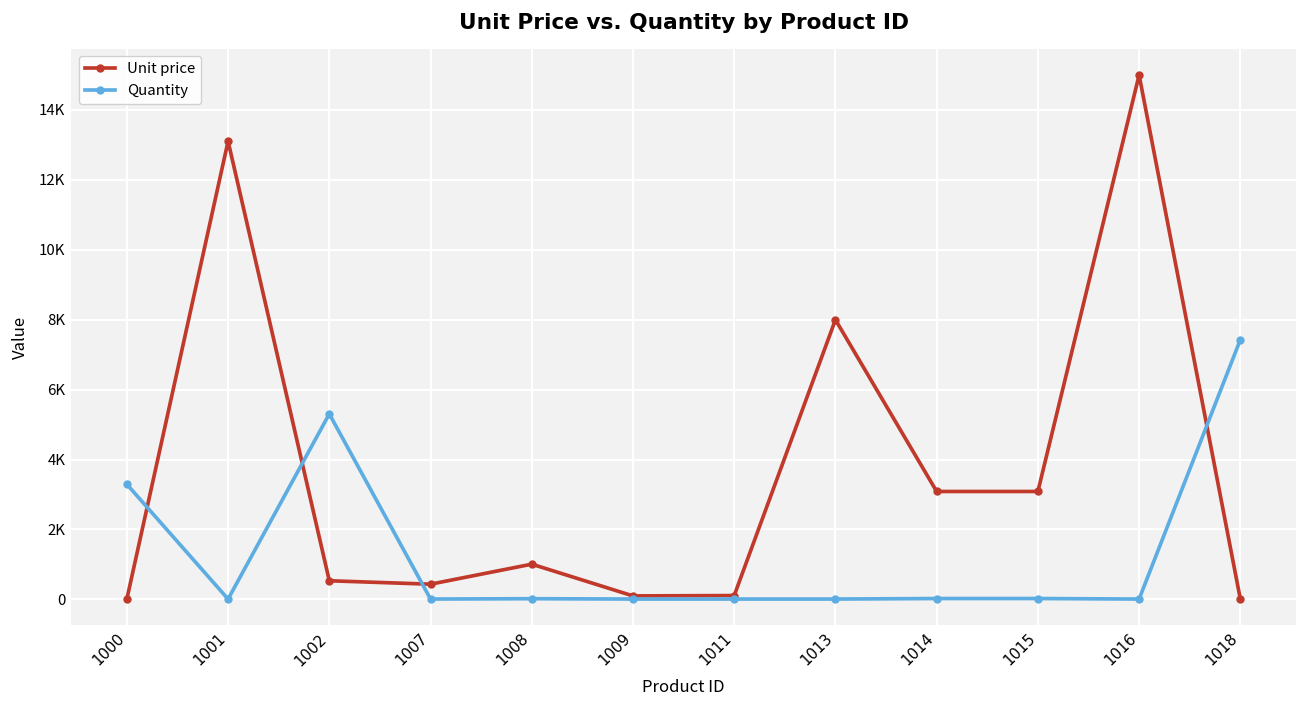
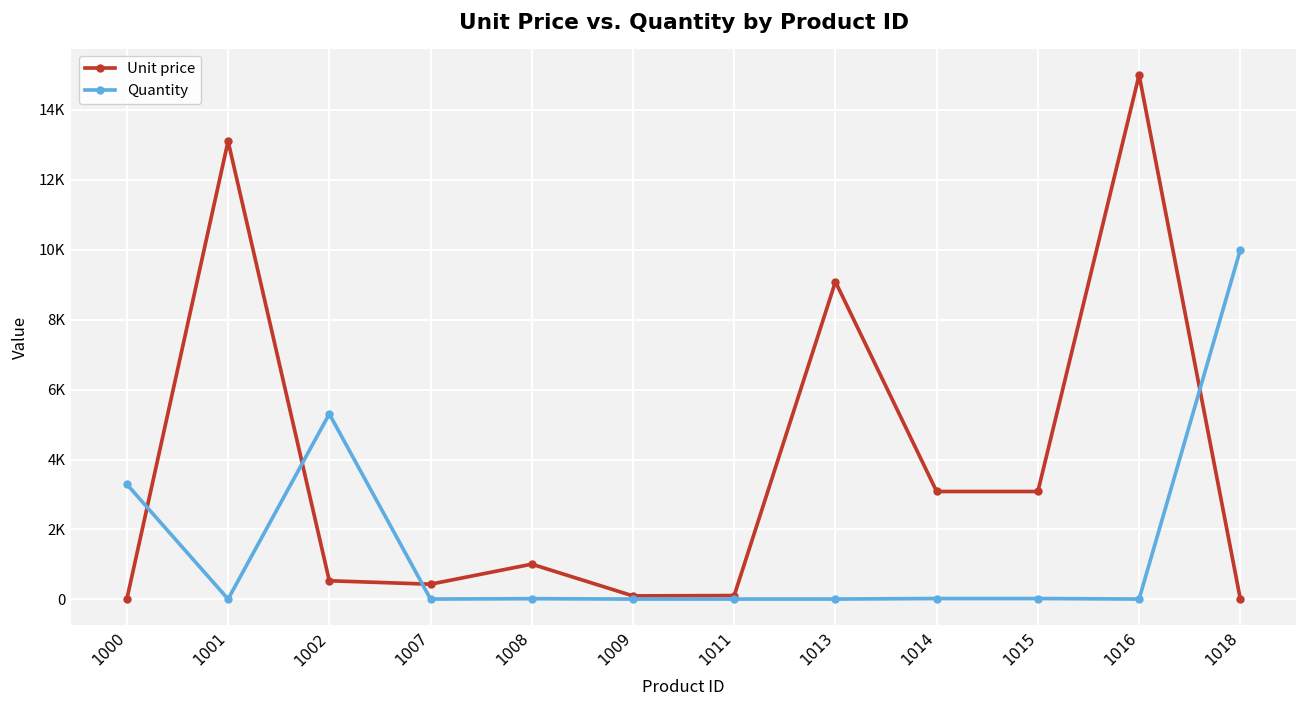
  {
    "Unit price": {
      "1000": 0,
      "1001": 13100,
      "1002": 500,
      "1007": 400,
      "1008": 1000,
      "1009": 100,
      "1011": 100,
-     "1013": 8000,
+     "1013": 9100,
      "1014": 3100,
      "1015": 3100,
      "1016": 15000,
      "1018": 0
    },
    "Quantity": {
      "1000": 3300,
      "1001": 0,
      "1002": 5300,
      "1007": 0,
      "1008": 0,
      "1009": 0,
      "1011": 0,
      "1013": 0,
      "1014": 0,
      "1015": 0,
      "1016": 0,
-     "1018": 7400
+     "1018": 10000
    }
  }
